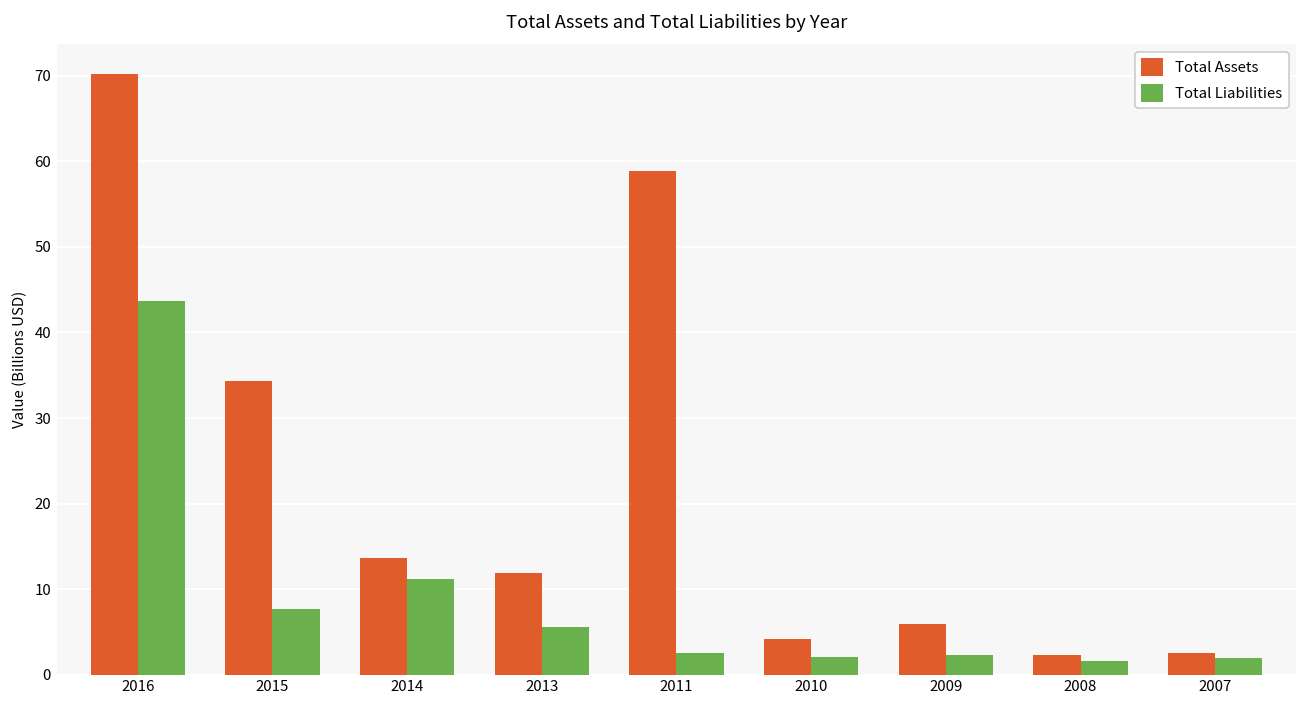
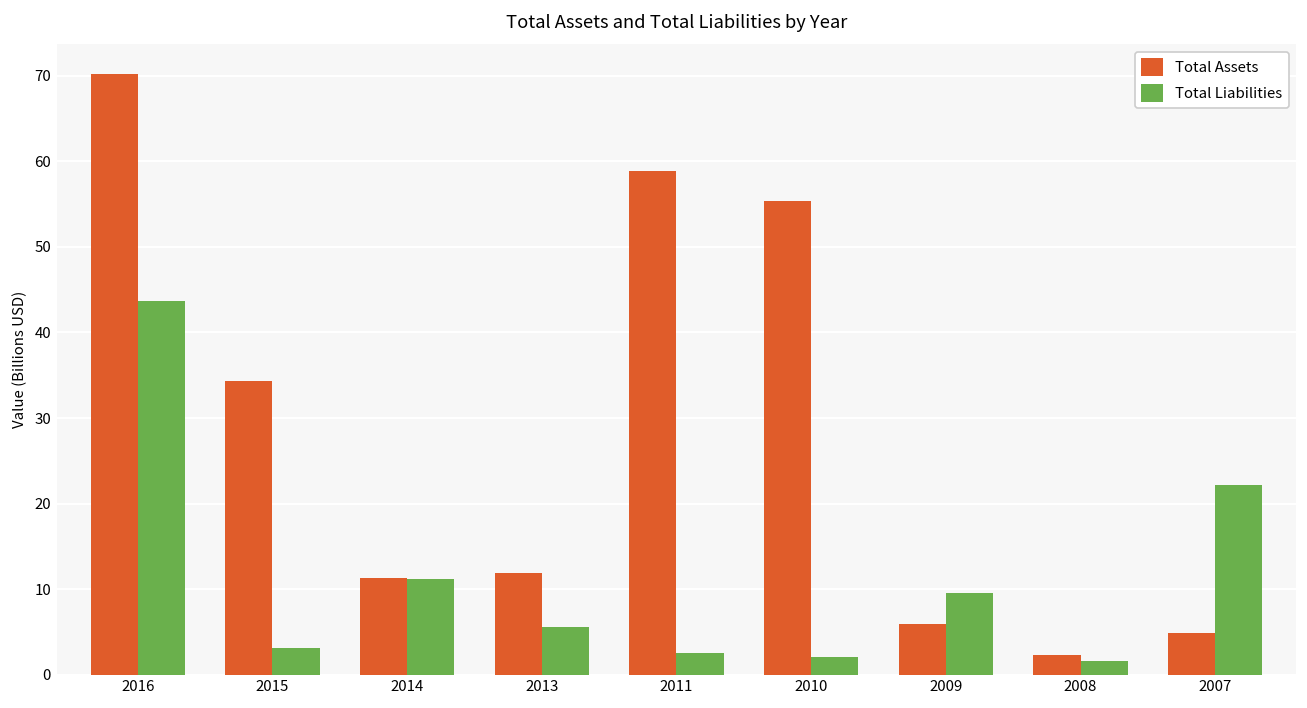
  {
    "Total Assets": {
      "2016": 70,
      "2015": 34,
-     "2014": 14,
+     "2014": 11,
      "2013": 12,
      "2011": 59,
-     "2010": 4,
+     "2010": 55,
      "2009": 6,
      "2008": 2,
-     "2007": 3
+     "2007": 5
    },
    "Total Liabilities": {
      "2016": 44,
-     "2015": 8,
+     "2015": 3,
      "2014": 11,
      "2013": 6,
      "2011": 2,
      "2010": 2,
-     "2009": 2,
+     "2009": 10,
      "2008": 2,
-     "2007": 2
+     "2007": 22
    }
  }
